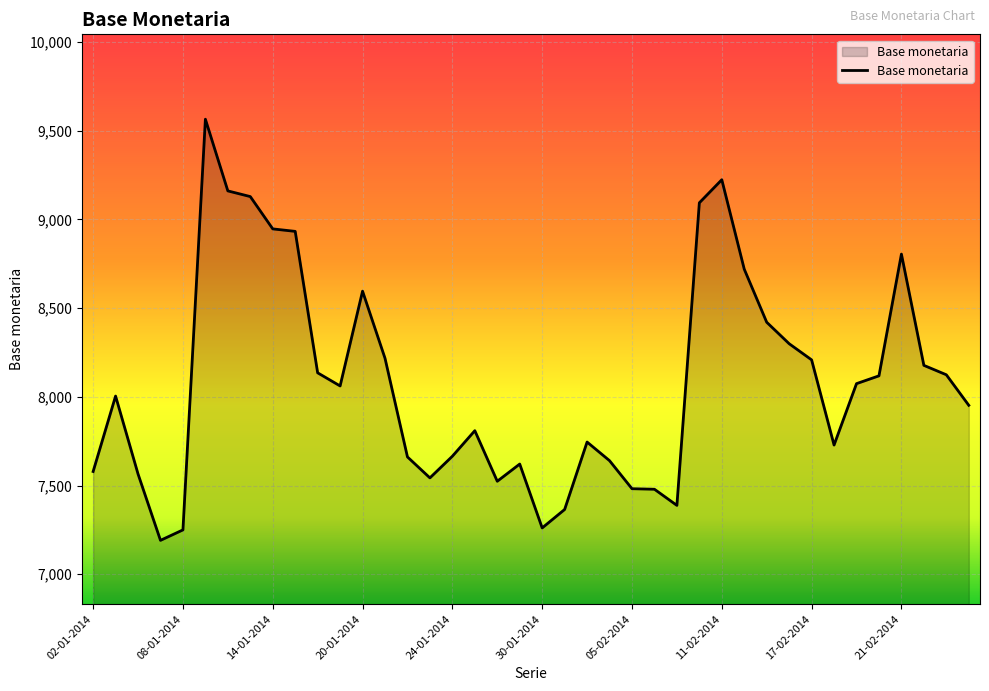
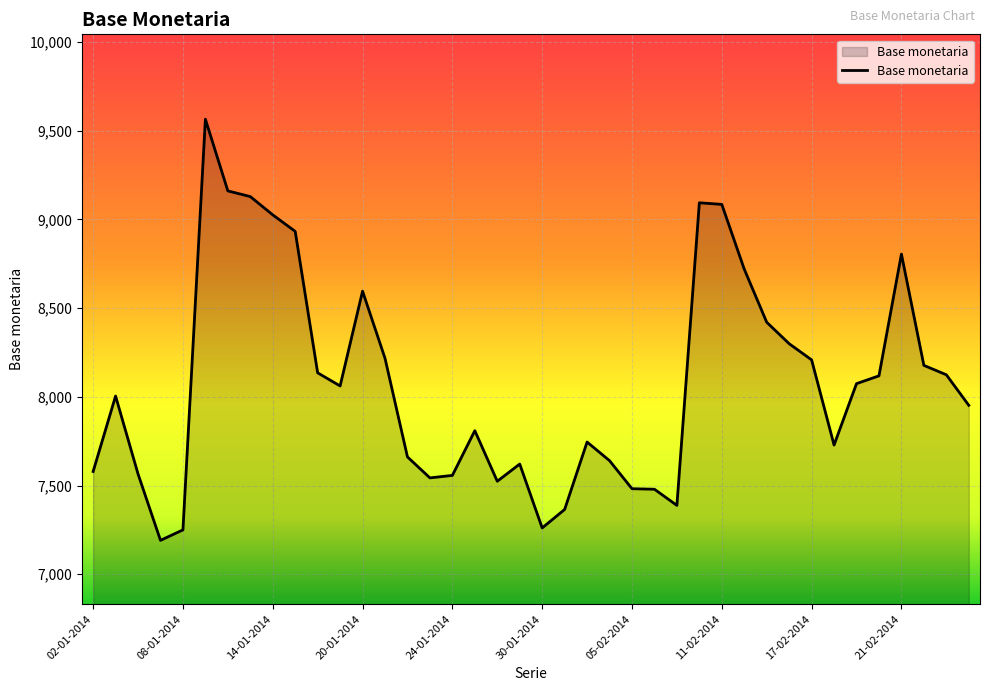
  {
    "02-01-2014": "7,580",
    "08-01-2014": "7,250",
-   "14-01-2014": "8,950",
+   "14-01-2014": "9,030",
    "20-01-2014": "8,600",
-   "24-01-2014": "7,670",
+   "24-01-2014": "7,560",
    "30-01-2014": "7,260",
    "05-02-2014": "7,480",
-   "11-02-2014": "9,220",
+   "11-02-2014": "9,080",
    "17-02-2014": "8,210",
    "21-02-2014": "8,800"
  }
